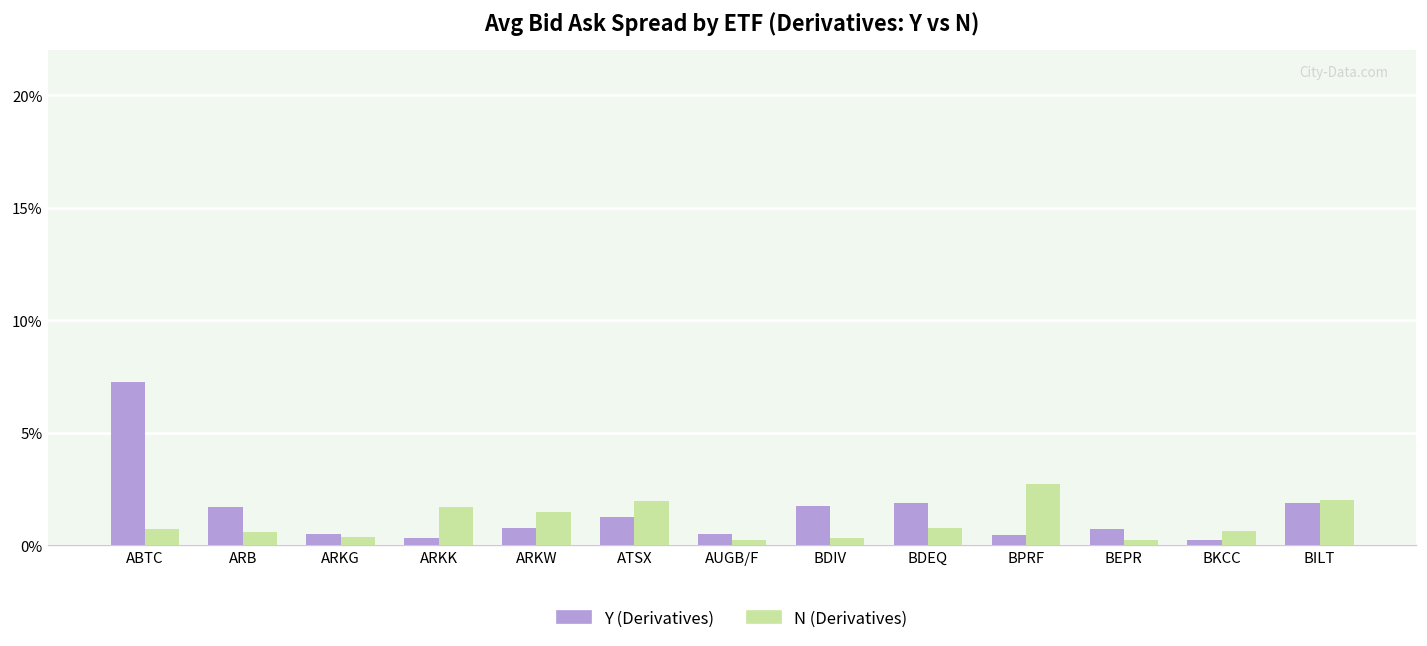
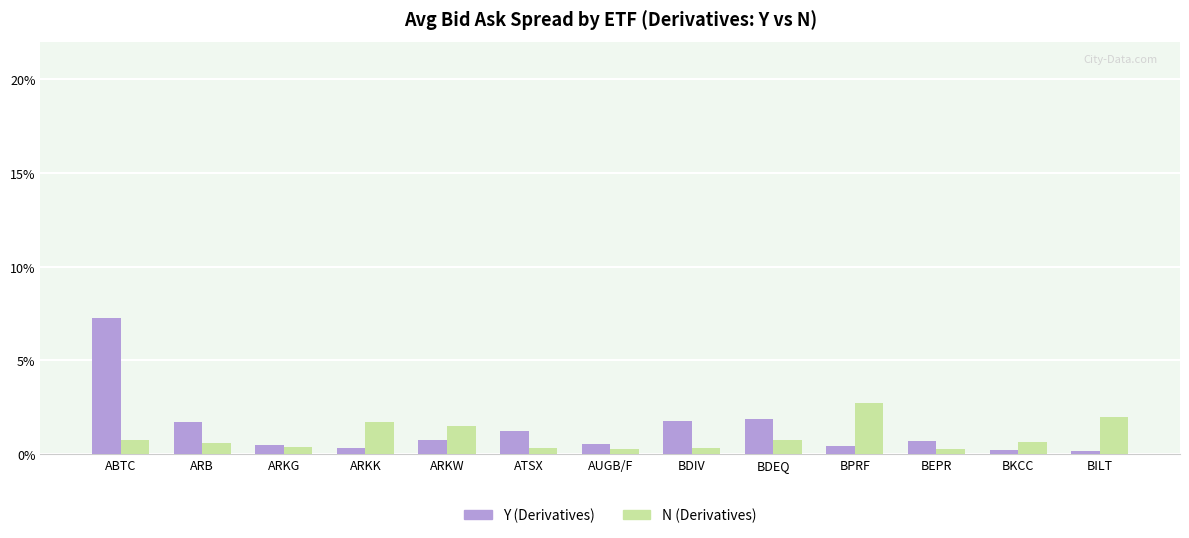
  {
    "Y (Derivatives)": {
      "ABTC": "7.3%",
      "ARB": "1.7%",
      "ARKG": "0.5%",
      "ARKK": "0.3%",
      "ARKW": "0.8%",
      "ATSX": "1.3%",
      "AUGB/F": "0.5%",
      "BDIV": "1.8%",
      "BDEQ": "1.9%",
      "BPRF": "0.5%",
      "BEPR": "0.7%",
      "BKCC": "0.2%",
-     "BILT": "1.9%"
+     "BILT": "0.2%"
    },
    "N (Derivatives)": {
      "ABTC": "0.7%",
      "ARB": "0.6%",
      "ARKG": "0.4%",
      "ARKK": "1.7%",
      "ARKW": "1.5%",
-     "ATSX": "2.0%",
+     "ATSX": "0.3%",
      "AUGB/F": "0.3%",
      "BDIV": "0.3%",
      "BDEQ": "0.8%",
      "BPRF": "2.7%",
      "BEPR": "0.3%",
      "BKCC": "0.6%",
      "BILT": "2.0%"
    }
  }
